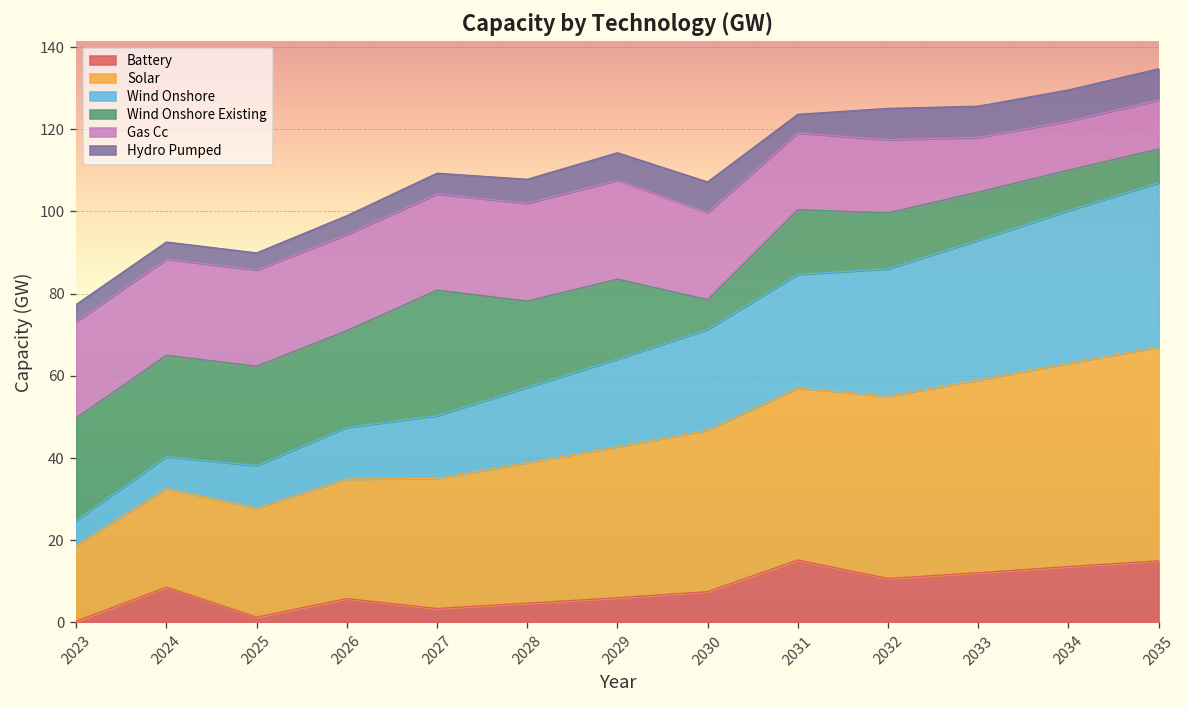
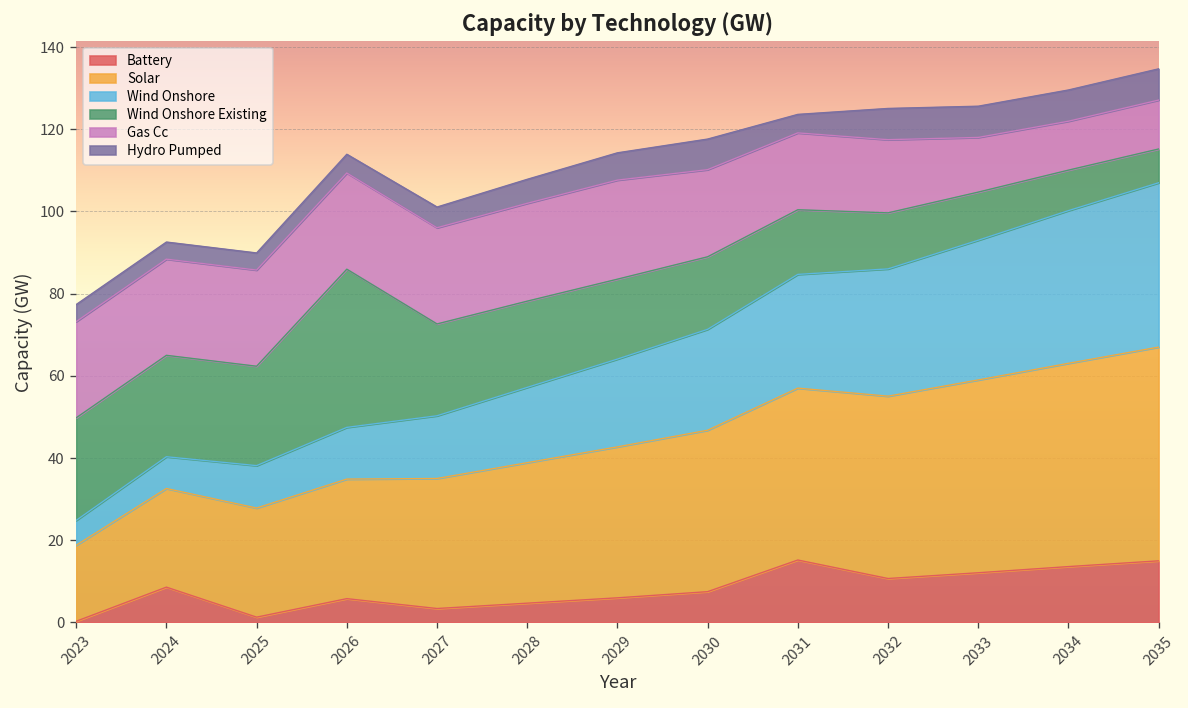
  {
    "Battery": {
      "2023": 0,
      "2024": 9,
      "2025": 1,
      "2026": 6,
      "2027": 3,
      "2028": 5,
      "2029": 6,
      "2030": 8,
      "2031": 15,
      "2032": 11,
      "2033": 12,
      "2034": 14,
      "2035": 15
    },
    "Solar": {
      "2023": 19,
      "2024": 24,
      "2025": 27,
      "2026": 29,
      "2027": 32,
      "2028": 34,
      "2029": 37,
      "2030": 39,
      "2031": 42,
      "2032": 44,
      "2033": 47,
      "2034": 49,
      "2035": 52
    },
    "Wind Onshore": {
      "2023": 6,
      "2024": 8,
      "2025": 10,
      "2026": 13,
      "2027": 15,
      "2028": 18,
      "2029": 21,
      "2030": 25,
      "2031": 28,
      "2032": 31,
      "2033": 34,
      "2034": 37,
      "2035": 40
    },
    "Wind Onshore Existing": {
      "2023": 25,
      "2024": 25,
      "2025": 24,
-     "2026": 24,
-     "2027": 31,
+     "2026": 38,
+     "2027": 22,
      "2028": 21,
      "2029": 19,
-     "2030": 7,
+     "2030": 18,
      "2031": 16,
      "2032": 14,
      "2033": 12,
      "2034": 10,
      "2035": 8
    },
    "Gas Cc": {
      "2023": 23,
      "2024": 23,
      "2025": 23,
      "2026": 23,
      "2027": 23,
      "2028": 24,
      "2029": 24,
      "2030": 21,
      "2031": 19,
      "2032": 18,
      "2033": 13,
      "2034": 12,
      "2035": 12
    },
    "Hydro Pumped": {
      "2023": 4,
      "2024": 4,
      "2025": 4,
      "2026": 5,
      "2027": 5,
      "2028": 6,
      "2029": 7,
      "2030": 7,
      "2031": 5,
      "2032": 8,
      "2033": 8,
      "2034": 8,
      "2035": 8
    }
  }
